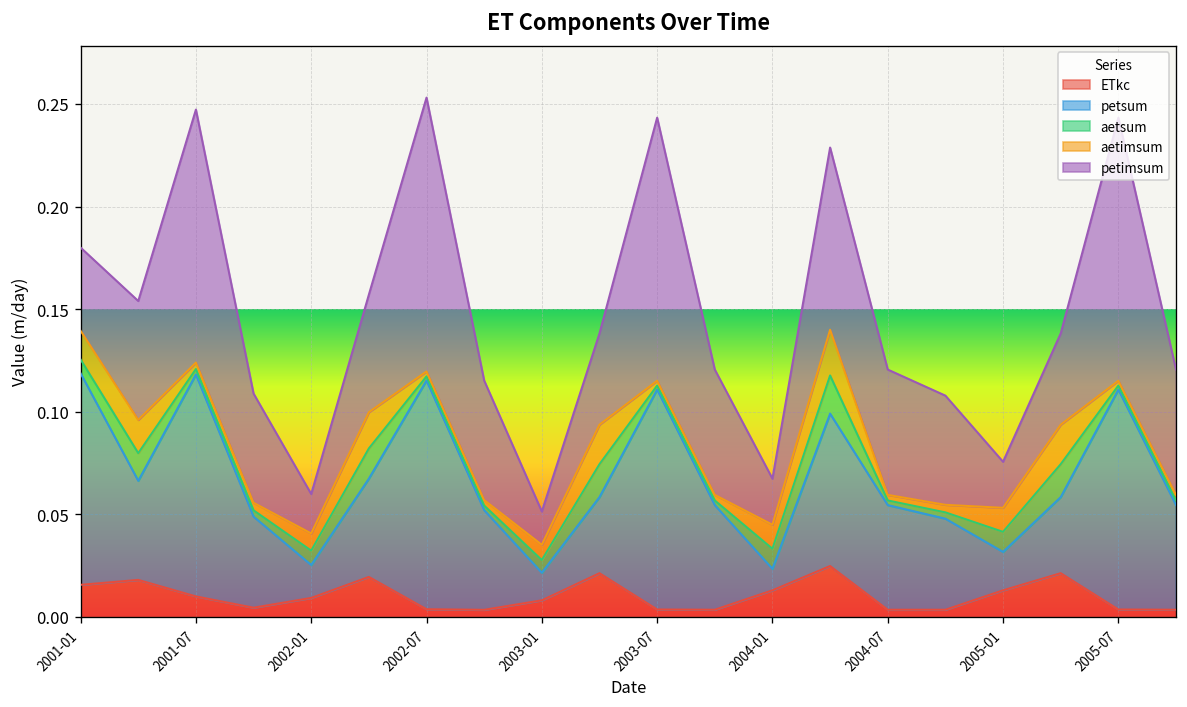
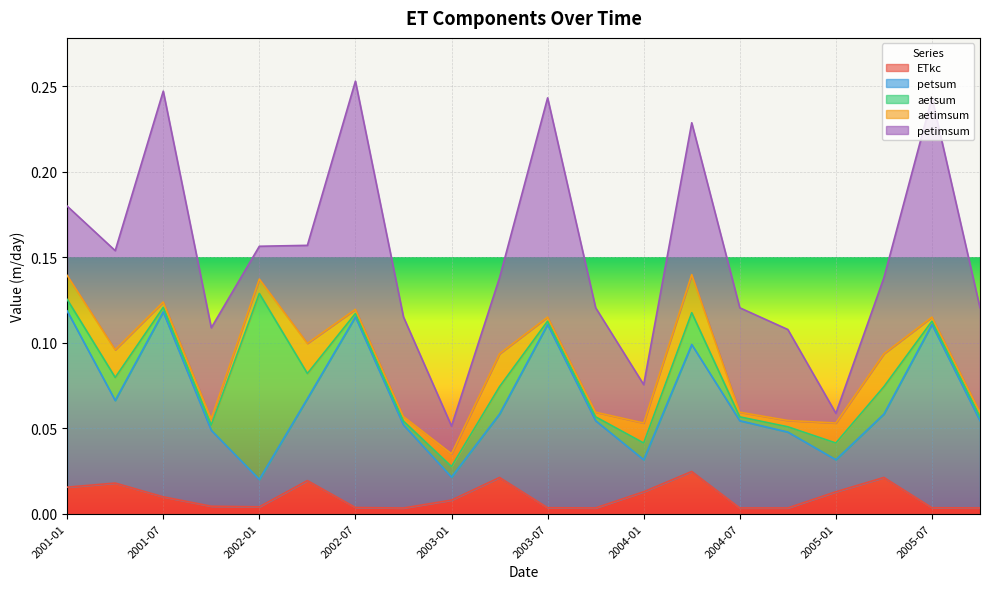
  {
    "ETkc": {
      "2001-01": 0.016,
      "2001-07": 0.010,
-     "2002-01": 0.009,
+     "2002-01": 0.004,
      "2002-07": 0.004,
      "2003-01": 0.008,
      "2003-07": 0.004,
      "2004-01": 0.013,
      "2004-07": 0.003,
      "2005-01": 0.013,
      "2005-07": 0.004
    },
    "petsum": {
      "2001-01": 0.103,
      "2001-07": 0.108,
      "2002-01": 0.016,
      "2002-07": 0.112,
      "2003-01": 0.013,
      "2003-07": 0.107,
-     "2004-01": 0.010,
+     "2004-01": 0.019,
      "2004-07": 0.051,
      "2005-01": 0.019,
      "2005-07": 0.107
    },
    "aetsum": {
      "2001-01": 0.007,
      "2001-07": 0.003,
-     "2002-01": 0.007,
+     "2002-01": 0.109,
      "2002-07": 0.002,
      "2003-01": 0.006,
      "2003-07": 0.002,
      "2004-01": 0.010,
      "2004-07": 0.002,
      "2005-01": 0.010,
      "2005-07": 0.002
    },
    "aetimsum": {
      "2001-01": 0.014,
      "2001-07": 0.003,
      "2002-01": 0.008,
      "2002-07": 0.002,
      "2003-01": 0.007,
      "2003-07": 0.002,
      "2004-01": 0.012,
      "2004-07": 0.003,
      "2005-01": 0.012,
      "2005-07": 0.002
    },
    "petimsum": {
      "2001-01": 0.041,
      "2001-07": 0.123,
      "2002-01": 0.019,
      "2002-07": 0.134,
      "2003-01": 0.016,
      "2003-07": 0.128,
      "2004-01": 0.022,
      "2004-07": 0.061,
-     "2005-01": 0.022
+     "2005-01": 0.006
    }
  }
